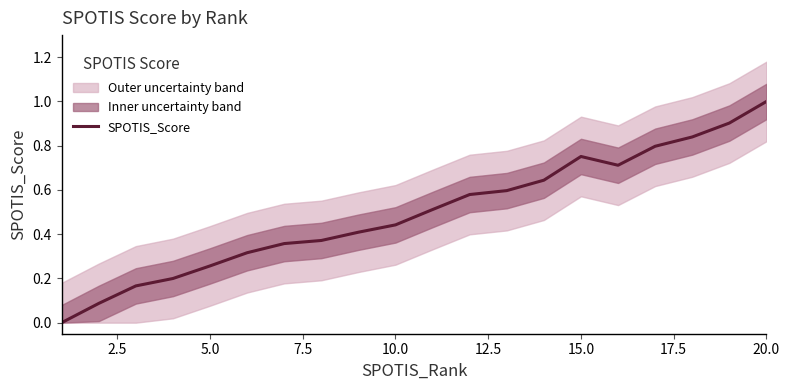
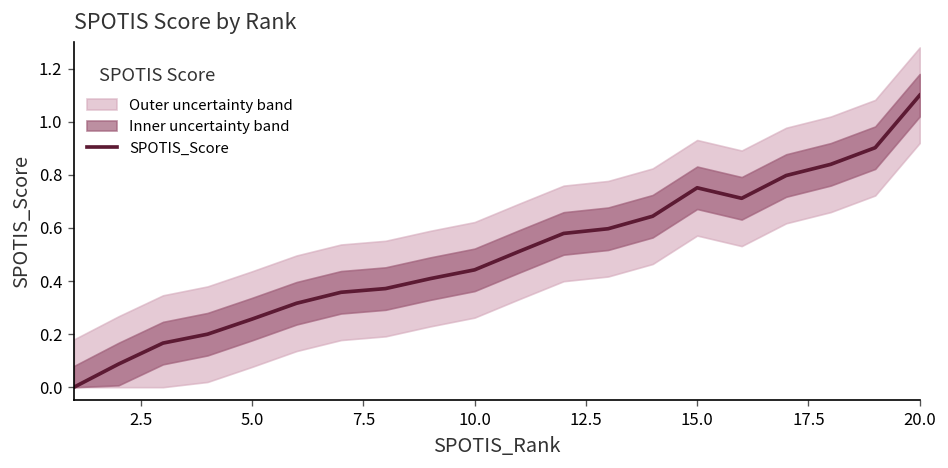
  {
    "SPOTIS_Score": {
      "5.0": 0.26,
      "10.0": 0.44,
      "15.0": 0.75,
-     "20.0": 1.0
+     "20.0": 1.1
    }
  }
